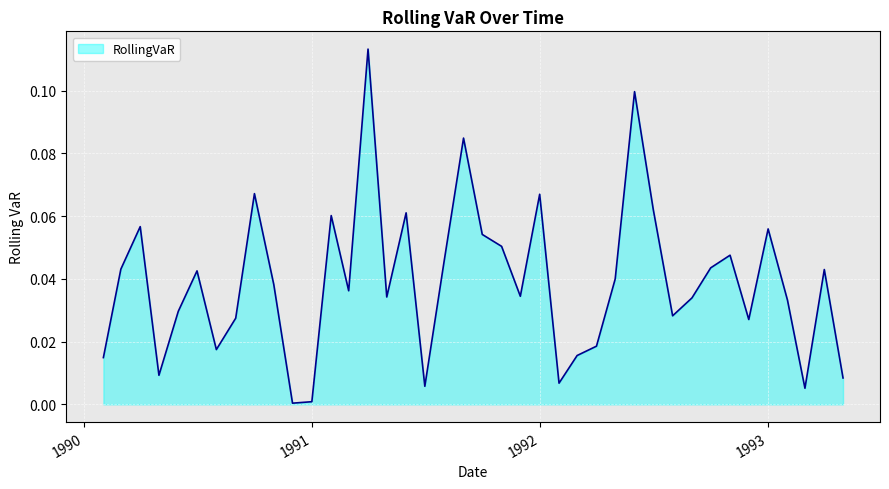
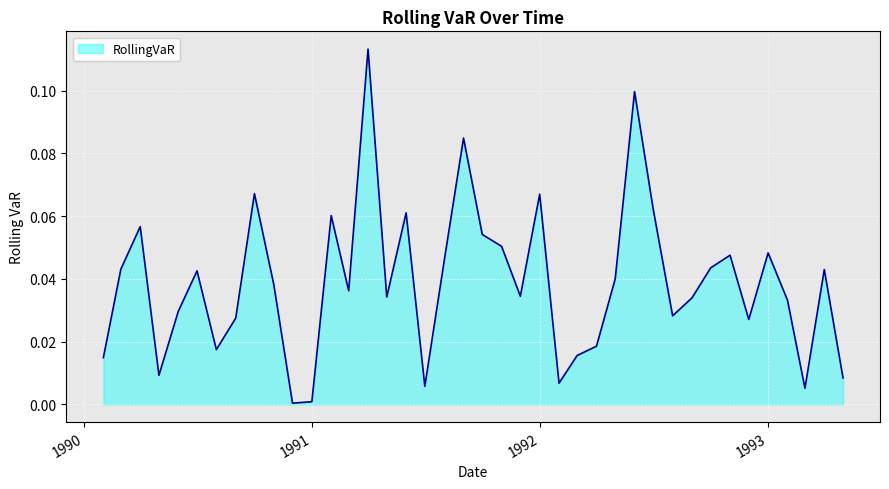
  {
    "1991": 0.001,
    "1992": 0.067,
-   "1993": 0.056
+   "1993": 0.048
  }
